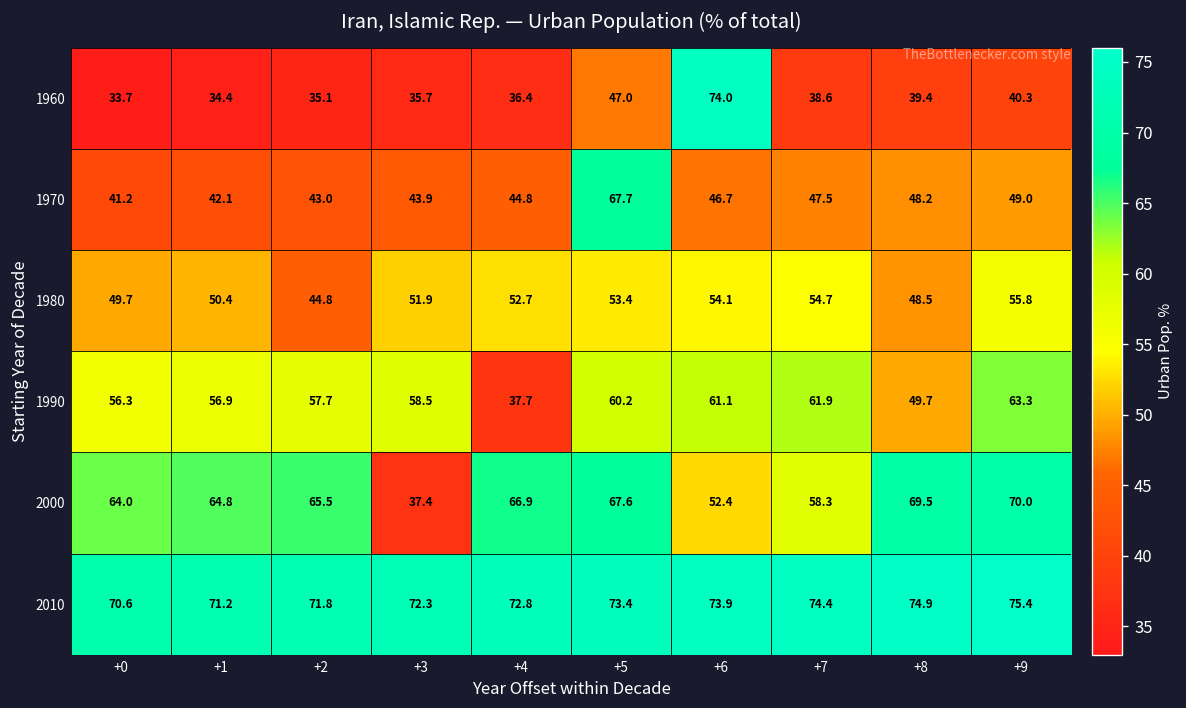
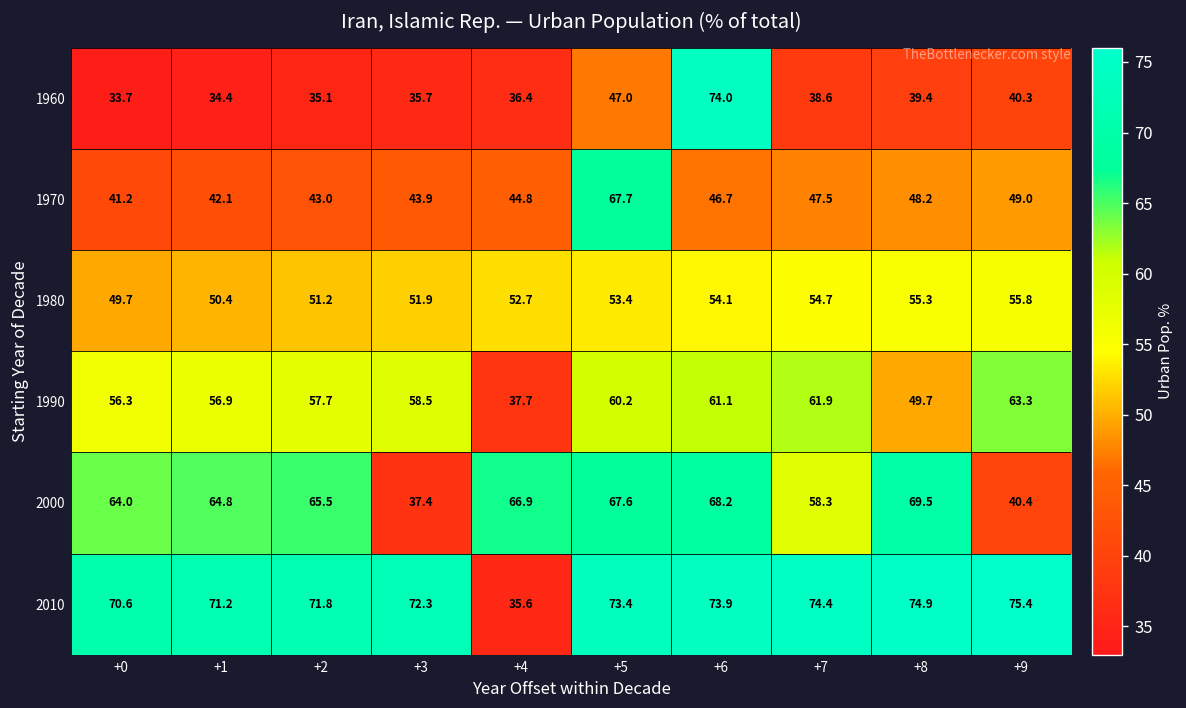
  {
    "1960": {
      "+0": 33.7,
      "+1": 34.4,
      "+2": 35.1,
      "+3": 35.7,
      "+4": 36.4,
      "+5": 47.0,
      "+6": 74.0,
      "+7": 38.6,
      "+8": 39.4
    },
    "1970": {
      "+0": 41.2,
      "+1": 42.1,
      "+2": 43.0,
      "+3": 43.9,
      "+4": 44.8,
      "+5": 67.7,
      "+6": 46.7,
      "+7": 47.5,
      "+8": 48.2,
      "+9": 49.0
    },
    "1980": {
      "+0": 49.7,
      "+1": 50.4,
-     "+2": 44.8,
+     "+2": 51.2,
      "+3": 51.9,
      "+4": 52.7,
      "+5": 53.4,
      "+6": 54.1,
      "+7": 54.7,
-     "+8": 48.5,
+     "+8": 55.3,
      "+9": 55.8
    },
    "1990": {
      "+0": 56.3,
      "+1": 56.9,
      "+2": 57.7,
      "+3": 58.5,
      "+4": 37.7,
      "+5": 60.2,
      "+6": 61.1,
      "+7": 61.9,
      "+8": 49.7,
      "+9": 63.3
    },
    "2000": {
      "+0": 64.0,
      "+1": 64.8,
      "+2": 65.5,
      "+3": 37.4,
      "+4": 66.9,
      "+5": 67.6,
-     "+6": 52.4,
+     "+6": 68.2,
      "+7": 58.3,
      "+8": 69.5,
-     "+9": 70.0
+     "+9": 40.4
    },
    "2010": {
      "+0": 70.6,
      "+1": 71.2,
      "+2": 71.8,
      "+3": 72.3,
-     "+4": 72.8,
+     "+4": 35.6,
      "+5": 73.4,
      "+6": 73.9,
      "+7": 74.4,
      "+8": 74.9,
      "+9": 75.4
    }
  }
